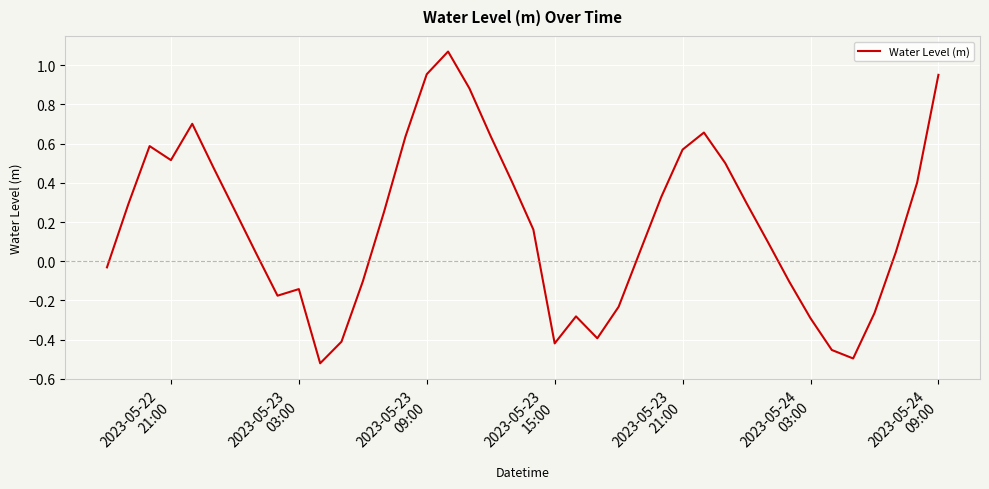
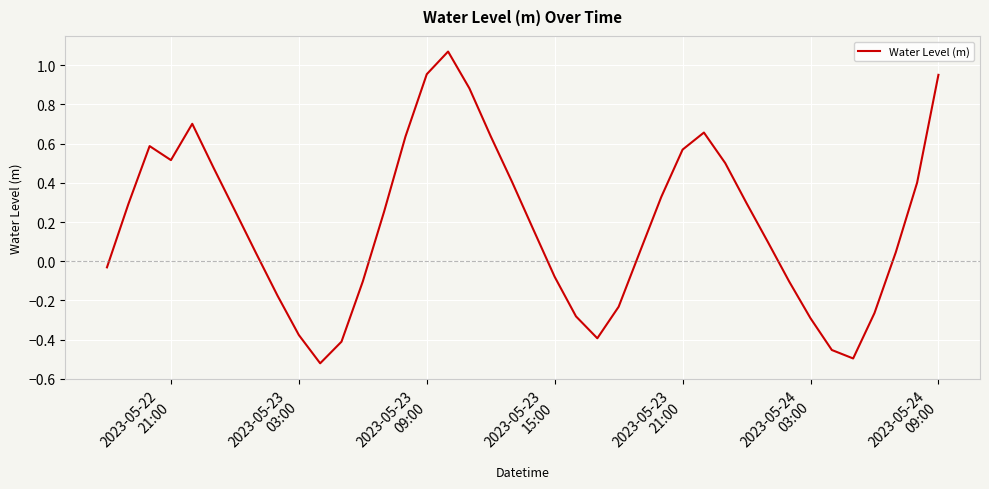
  {
    "2023-05-22 21:00": 0.52,
-   "2023-05-23 03:00": -0.14,
+   "2023-05-23 03:00": -0.38,
    "2023-05-23 09:00": 0.95,
-   "2023-05-23 15:00": -0.42,
+   "2023-05-23 15:00": -0.08,
    "2023-05-23 21:00": 0.57,
    "2023-05-24 03:00": -0.29,
    "2023-05-24 09:00": 0.95
  }
